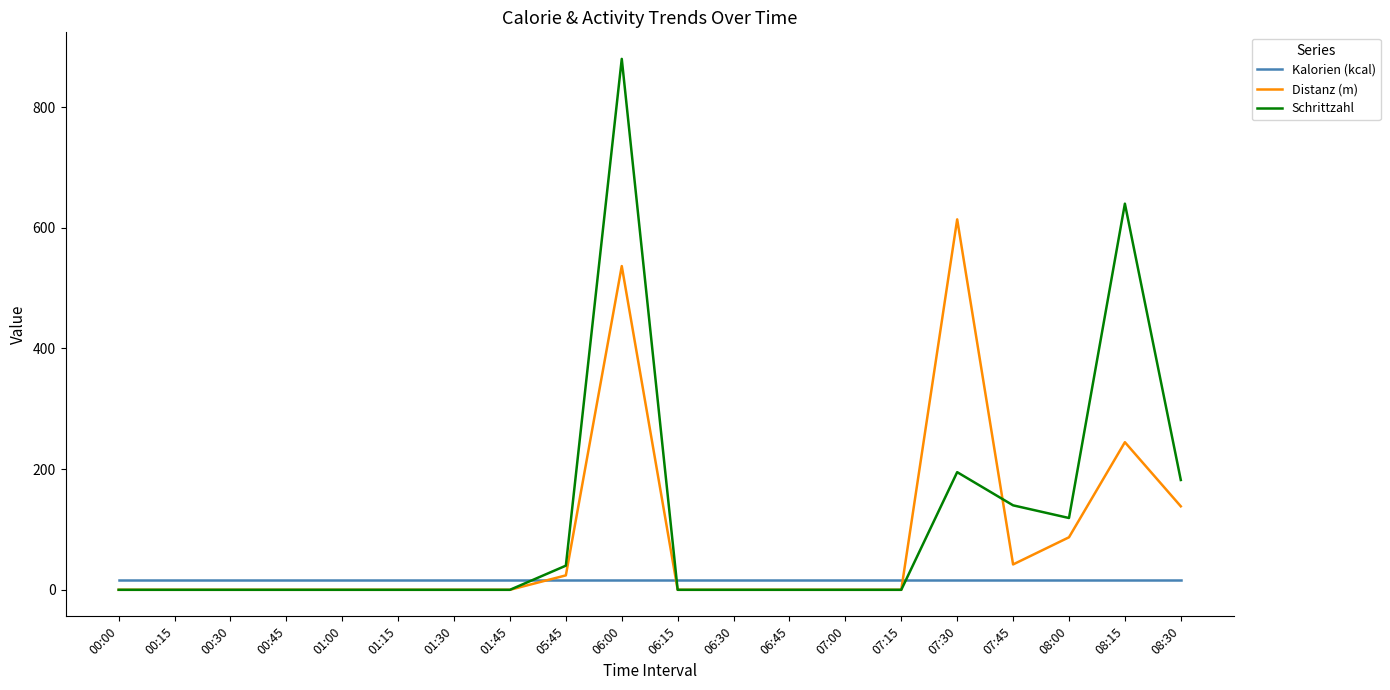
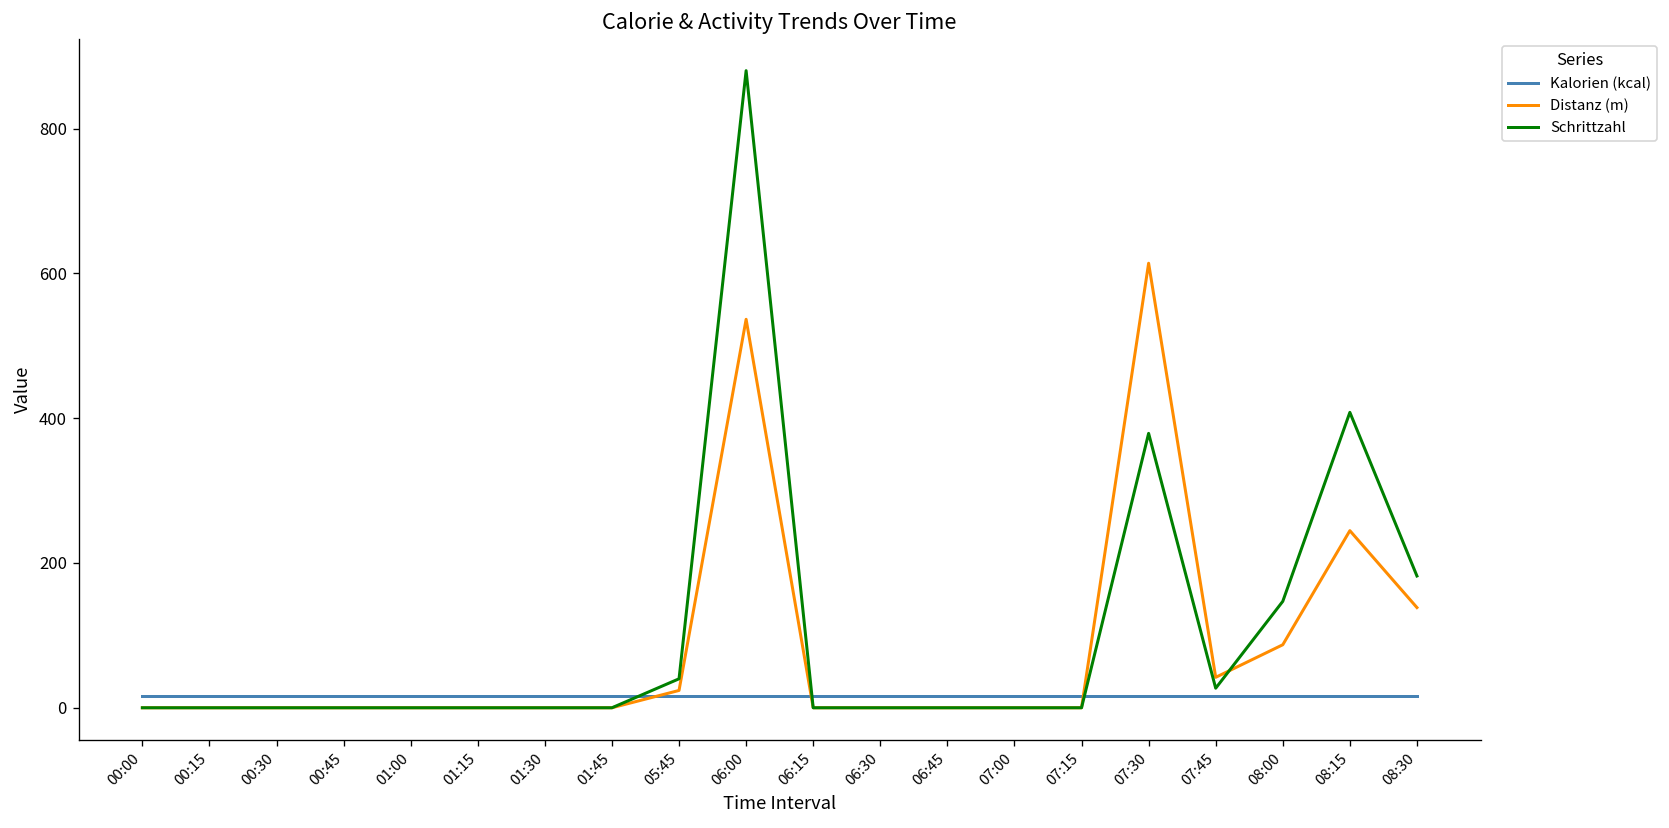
  {
    "Kalorien (kcal)": {
      "00:00": 20,
      "00:15": 20,
      "00:30": 20,
      "00:45": 20,
      "01:00": 20,
      "01:15": 20,
      "01:30": 20,
      "01:45": 20,
      "05:45": 20,
      "06:00": 20,
      "06:15": 20,
      "06:30": 20,
      "06:45": 20,
      "07:00": 20,
      "07:15": 20,
      "07:30": 20,
      "07:45": 20,
      "08:00": 20,
      "08:15": 20,
      "08:30": 20
    },
    "Distanz (m)": {
      "05:45": 20,
      "06:00": 540,
      "07:30": 610,
      "07:45": 40,
      "08:00": 90,
      "08:15": 240,
      "08:30": 140
    },
    "Schrittzahl": {
      "05:45": 40,
      "06:00": 880,
-     "07:30": 200,
-     "07:45": 140,
-     "08:00": 120,
-     "08:15": 640,
+     "07:30": 380,
+     "07:45": 30,
+     "08:00": 150,
+     "08:15": 410,
      "08:30": 180
    }
  }
